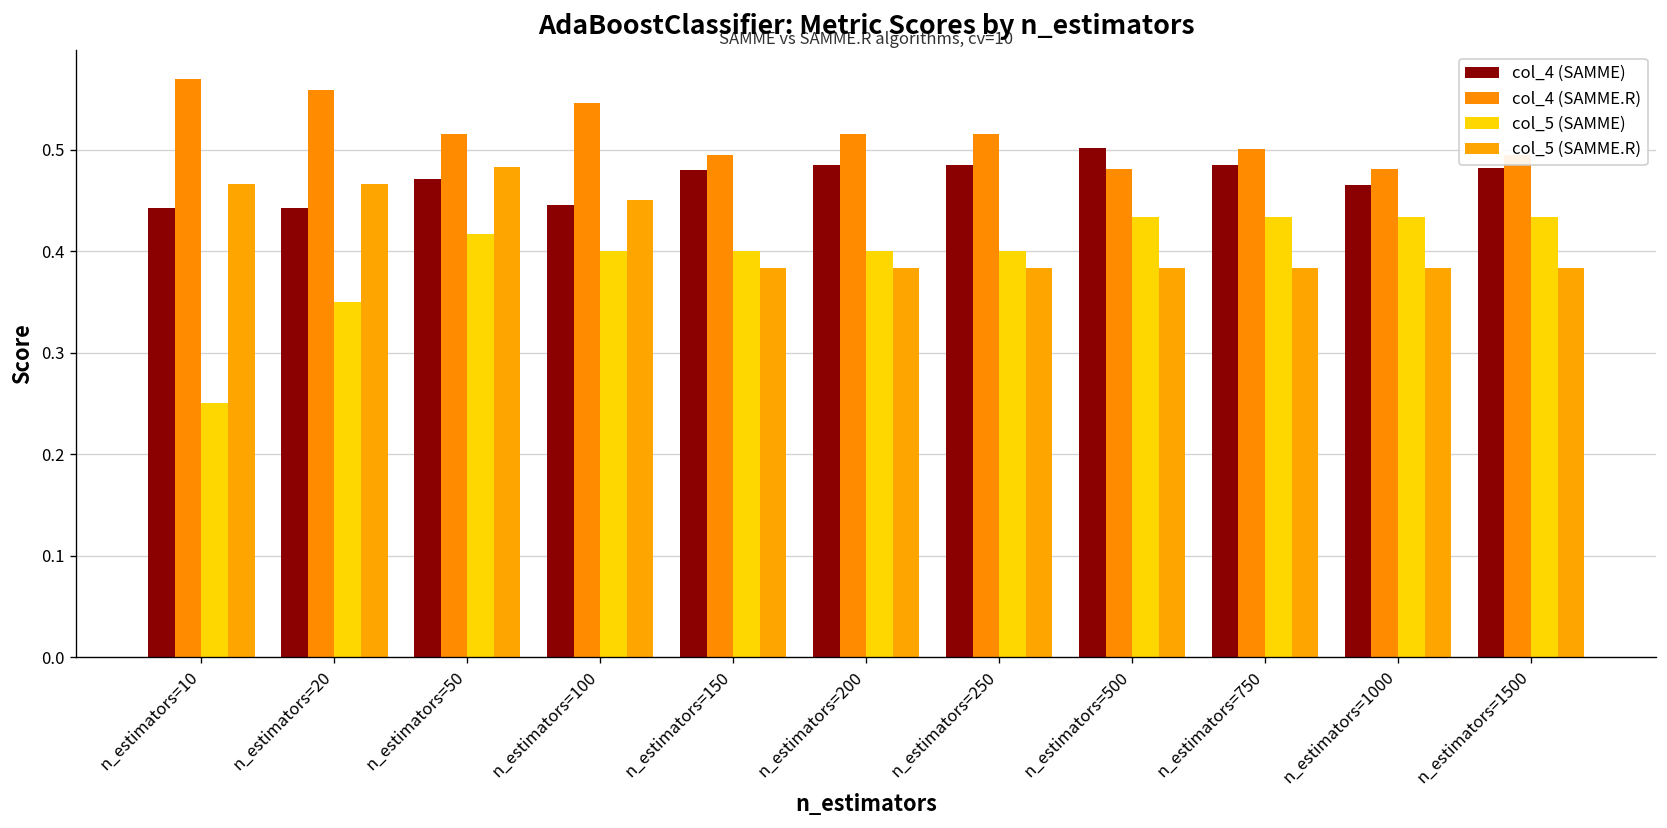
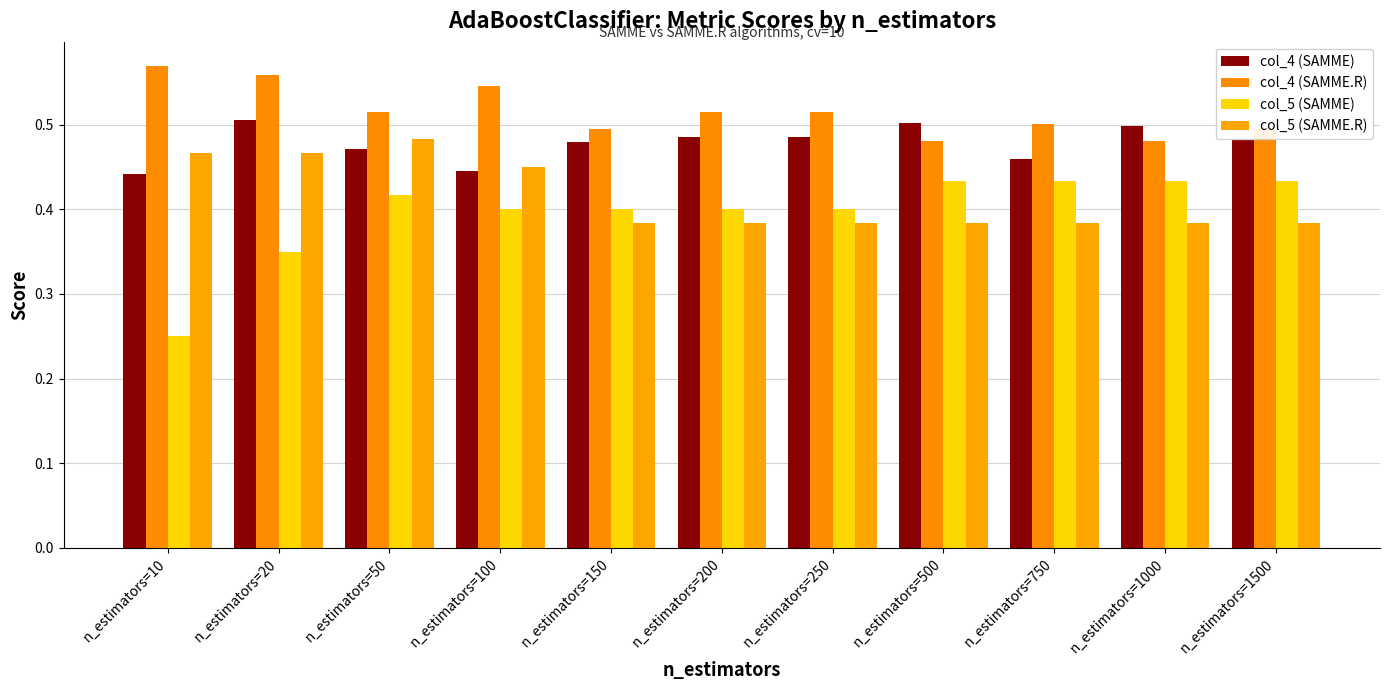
  {
    "col_4 (SAMME)": {
      "n_estimators=10": 0.44,
-     "n_estimators=20": 0.44,
+     "n_estimators=20": 0.51,
      "n_estimators=50": 0.47,
      "n_estimators=100": 0.45,
      "n_estimators=150": 0.48,
      "n_estimators=200": 0.49,
      "n_estimators=250": 0.49,
      "n_estimators=500": 0.50,
-     "n_estimators=750": 0.49,
-     "n_estimators=1000": 0.47,
+     "n_estimators=750": 0.46,
+     "n_estimators=1000": 0.50,
      "n_estimators=1500": 0.48
    }
  }
